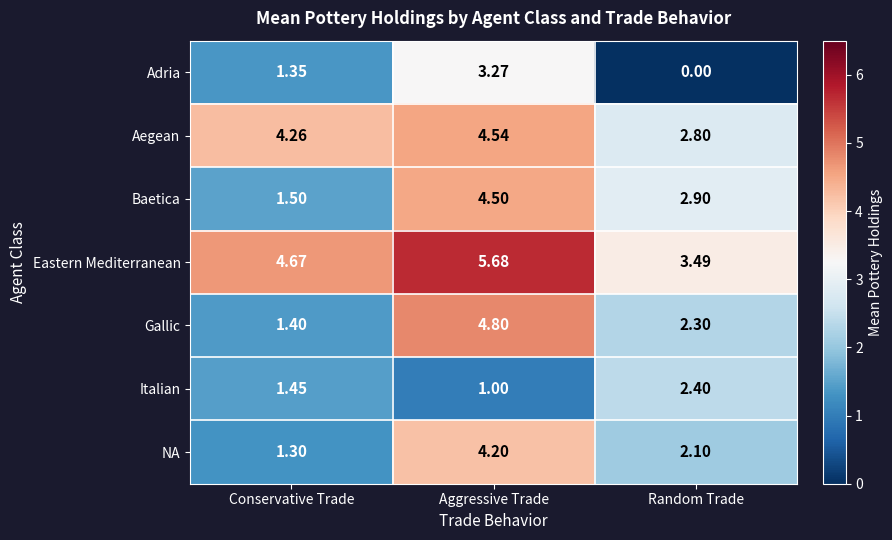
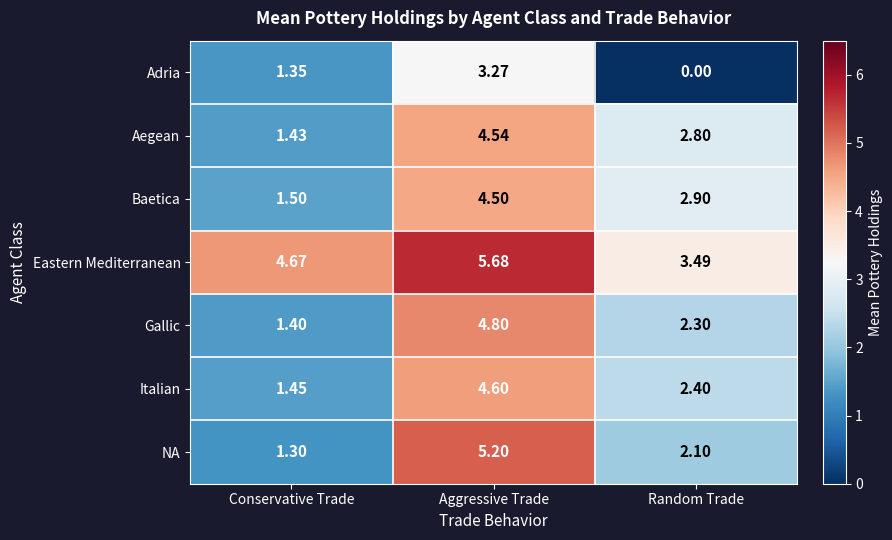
  {
    "Adria": {
      "Conservative Trade": 1.35,
      "Aggressive Trade": 3.27,
      "Random Trade": 0.00
    },
    "Aegean": {
-     "Conservative Trade": 4.26,
+     "Conservative Trade": 1.43,
      "Aggressive Trade": 4.54,
      "Random Trade": 2.80
    },
    "Baetica": {
      "Conservative Trade": 1.50,
      "Aggressive Trade": 4.50,
      "Random Trade": 2.90
    },
    "Eastern Mediterranean": {
      "Conservative Trade": 4.67,
      "Aggressive Trade": 5.68,
      "Random Trade": 3.49
    },
    "Gallic": {
      "Conservative Trade": 1.40,
      "Aggressive Trade": 4.80,
      "Random Trade": 2.30
    },
    "Italian": {
      "Conservative Trade": 1.45,
-     "Aggressive Trade": 1.00,
+     "Aggressive Trade": 4.60,
      "Random Trade": 2.40
    },
    "NA": {
      "Conservative Trade": 1.30,
-     "Aggressive Trade": 4.20,
+     "Aggressive Trade": 5.20,
      "Random Trade": 2.10
    }
  }
